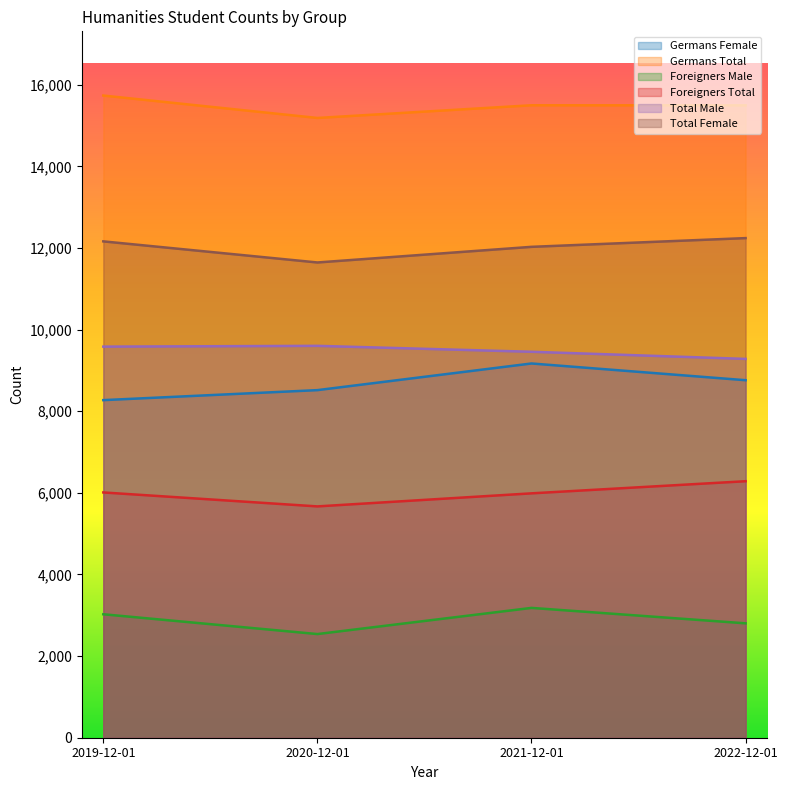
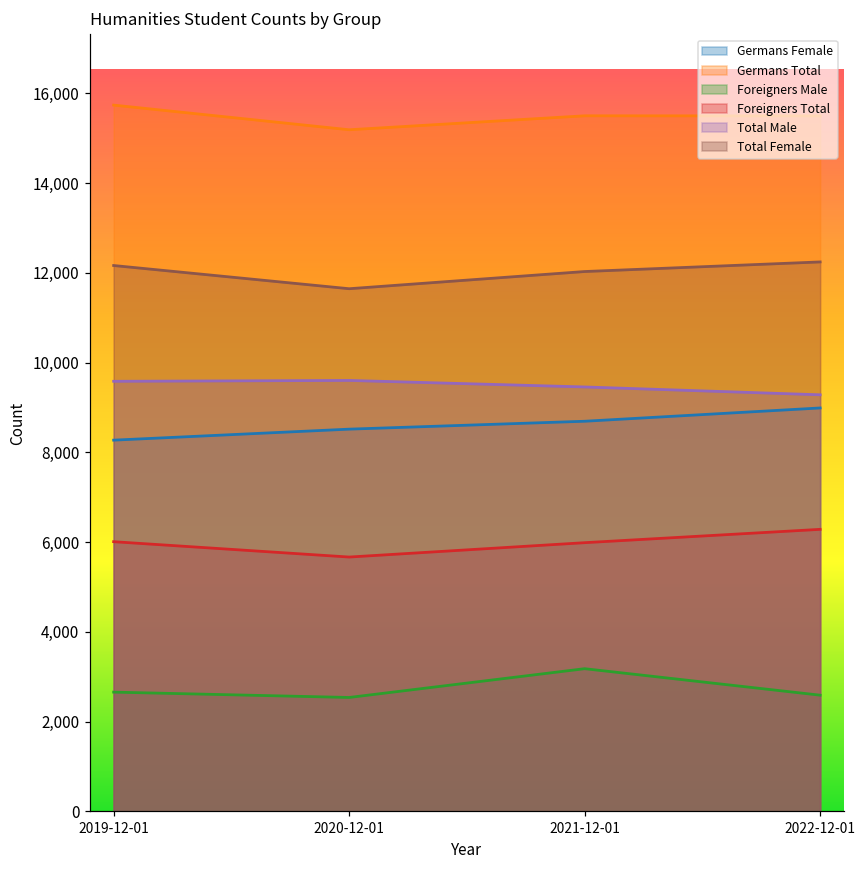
  {
    "Germans Female": {
      "2019-12-01": "8,300",
      "2020-12-01": "8,500",
-     "2021-12-01": "9,200",
-     "2022-12-01": "8,800"
+     "2021-12-01": "8,700",
+     "2022-12-01": "9,000"
    },
    "Foreigners Male": {
-     "2019-12-01": "3,000",
+     "2019-12-01": "2,700",
      "2020-12-01": "2,500",
      "2021-12-01": "3,200",
-     "2022-12-01": "2,800"
+     "2022-12-01": "2,600"
    },
    "Total Male": {
      "2019-12-01": "9,600",
      "2020-12-01": "9,600",
      "2021-12-01": "9,500",
      "2022-12-01": "9,300"
    }
  }
